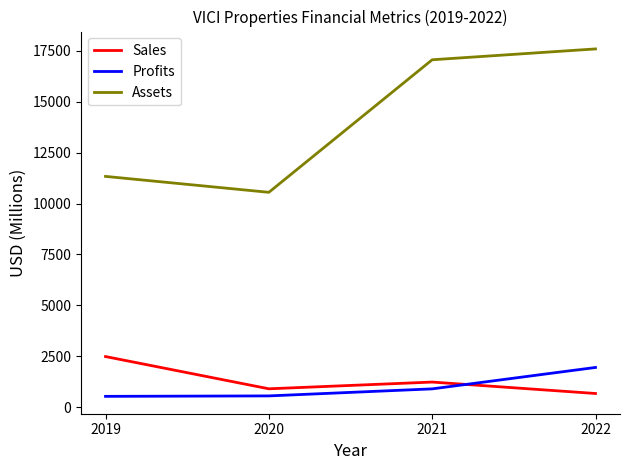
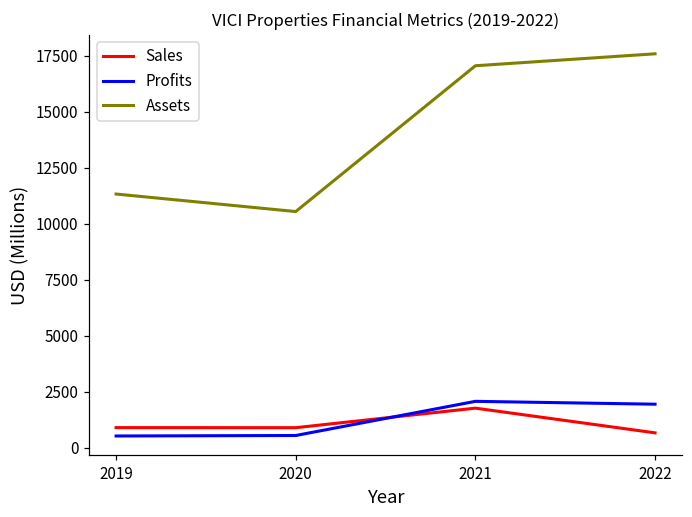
  {
    "Sales": {
-     "2019": 2500,
+     "2019": 900,
      "2020": 900,
-     "2021": 1200,
+     "2021": 1800,
      "2022": 700
    },
    "Profits": {
      "2019": 500,
      "2020": 500,
-     "2021": 900,
+     "2021": 2100,
      "2022": 1900
    },
    "Assets": {
      "2019": 11300,
      "2020": 10600,
      "2021": 17100,
      "2022": 17600
    }
  }
